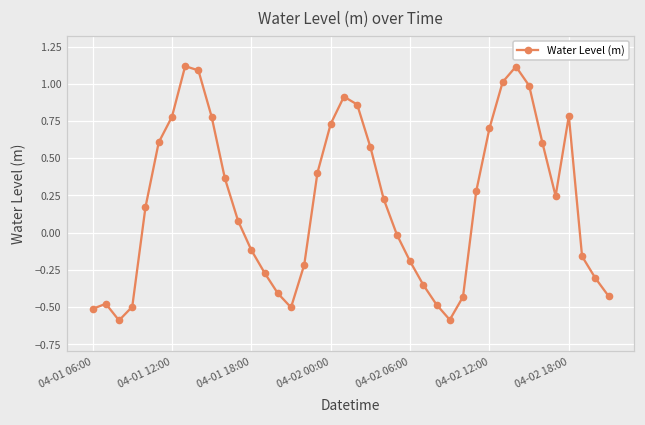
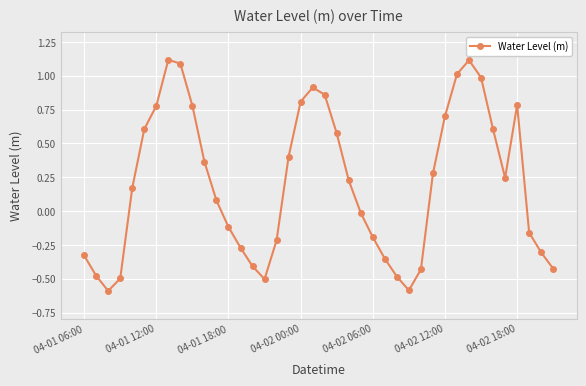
  {
-   "04-01 06:00": -0.51,
+   "04-01 06:00": -0.33,
    "04-01 12:00": 0.78,
    "04-01 18:00": -0.12,
-   "04-02 00:00": 0.73,
+   "04-02 00:00": 0.81,
    "04-02 06:00": -0.19,
    "04-02 12:00": 0.70,
    "04-02 18:00": 0.78
  }
